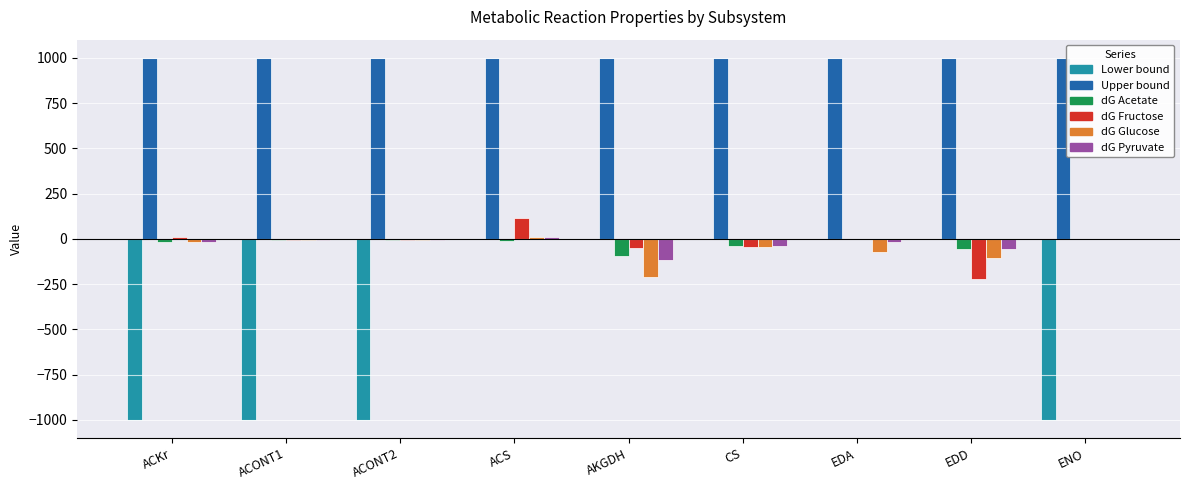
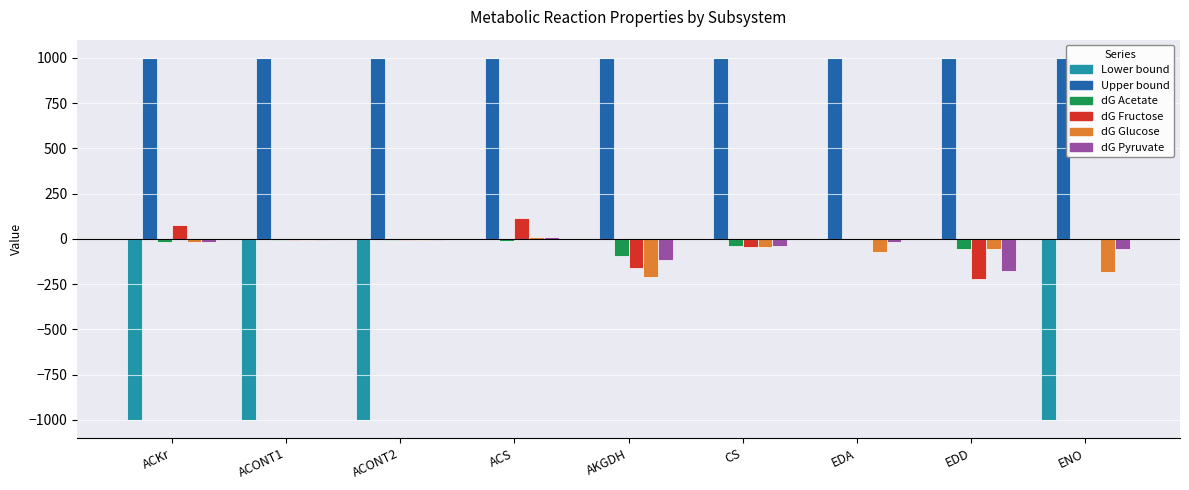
  {
    "dG Acetate": {
      "ACKr": -20,
      "AKGDH": -100,
      "CS": -40,
      "EDD": -60
    },
    "dG Fructose": {
-     "ACKr": 10,
+     "ACKr": 80,
      "ACS": 110,
-     "AKGDH": -50,
+     "AKGDH": -160,
      "CS": -40,
      "EDD": -220
    },
    "dG Glucose": {
      "ACKr": -20,
      "AKGDH": -210,
      "CS": -40,
      "EDA": -70,
-     "EDD": -100,
-     "ENO": 0
+     "EDD": -60,
+     "ENO": -180
    },
    "dG Pyruvate": {
      "ACKr": -20,
      "AKGDH": -110,
      "CS": -40,
      "EDA": -20,
-     "EDD": -60,
-     "ENO": 0
+     "EDD": -180,
+     "ENO": -60
    }
  }
